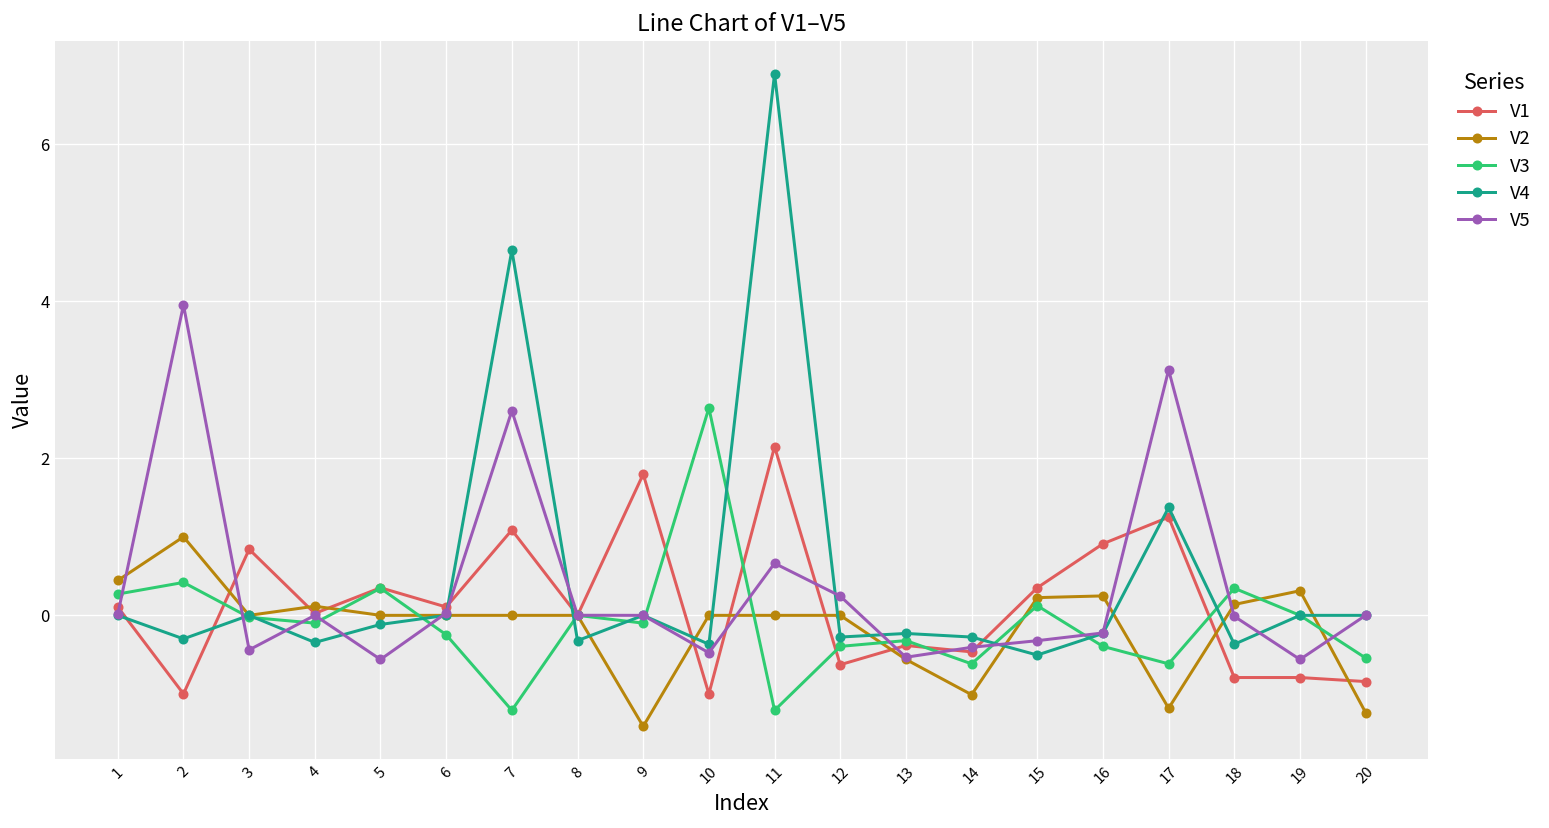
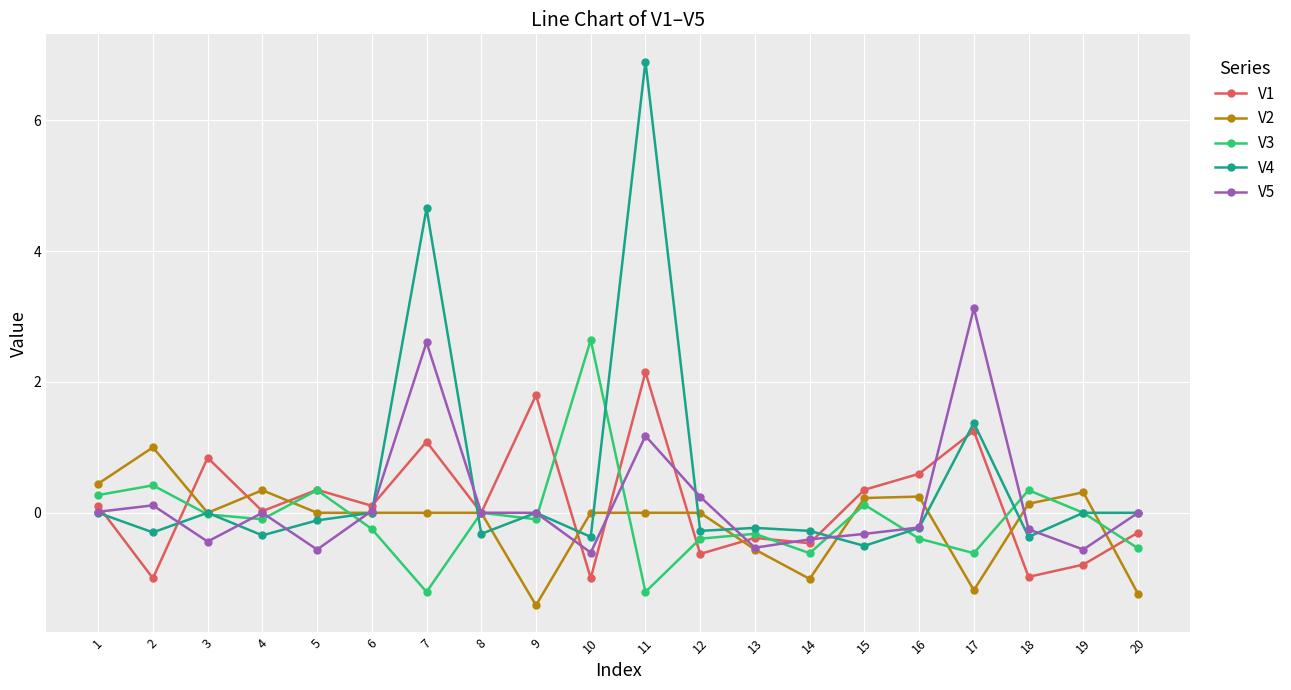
  {
    "V1": {
      "1": 0.1,
      "2": -1.0,
      "3": 0.8,
      "6": 0.1,
      "7": 1.1,
      "9": 1.8,
      "10": -1.0,
      "11": 2.1,
      "12": -0.6,
      "13": -0.4,
      "14": -0.5,
      "15": 0.4,
-     "16": 0.9,
+     "16": 0.6,
      "17": 1.2,
-     "18": -0.8,
+     "18": -1.0,
      "19": -0.8,
-     "20": -0.8
+     "20": -0.3
    },
    "V2": {
      "1": 0.4,
      "2": 1.0,
-     "4": 0.1,
+     "4": 0.3,
      "5": 0.0,
      "7": 0.0,
      "9": -1.4,
      "10": 0.0,
      "11": 0.0,
      "12": 0.0,
      "14": -1.0,
      "15": 0.2,
      "16": 0.2,
      "17": -1.2,
      "18": 0.1,
      "19": 0.3,
      "20": -1.2
    },
    "V5": {
-     "2": 4.0,
+     "2": 0.1,
      "3": -0.4,
      "5": -0.6,
      "7": 2.6,
-     "10": -0.5,
-     "11": 0.7,
+     "10": -0.6,
+     "11": 1.2,
      "12": 0.2,
      "14": -0.4,
      "15": -0.3,
      "17": 3.1,
-     "18": 0.0,
+     "18": -0.3,
      "19": -0.6
    }
  }
